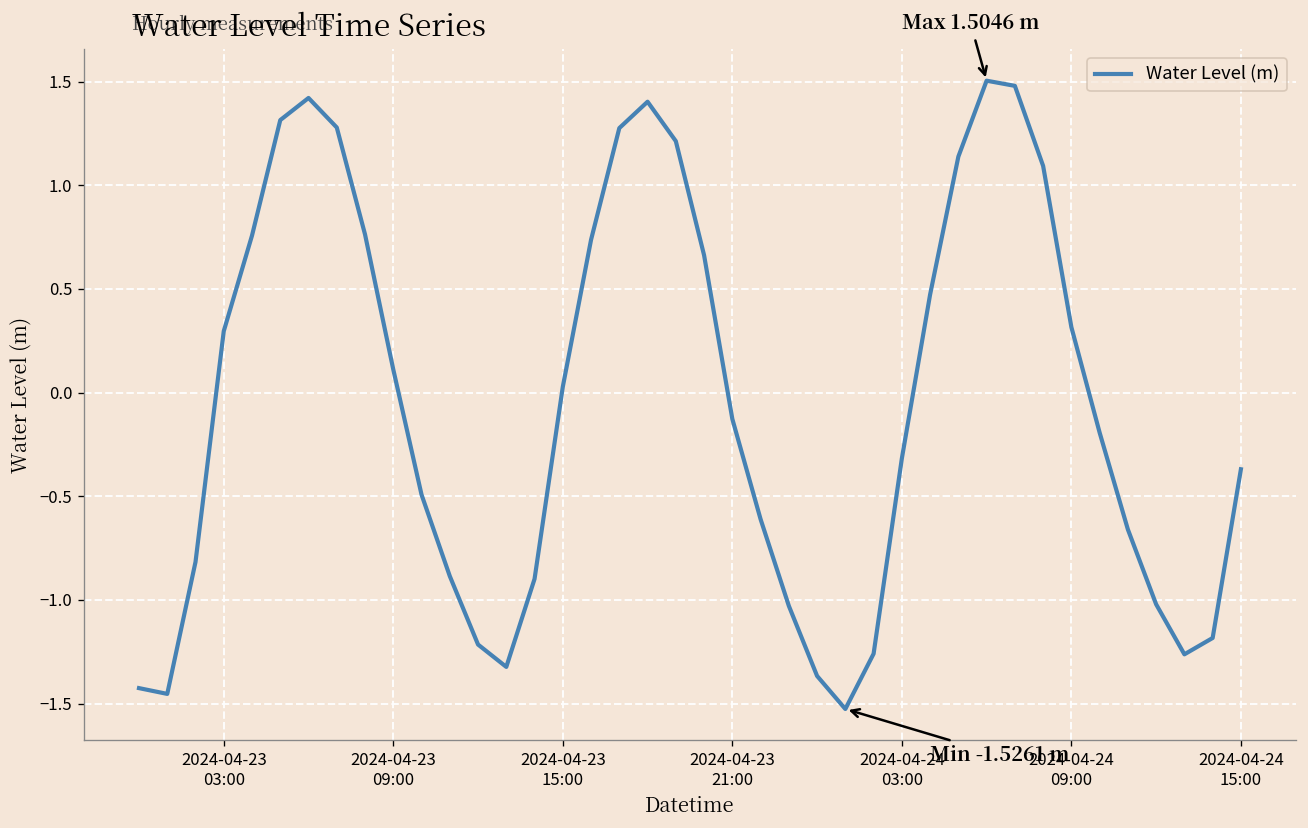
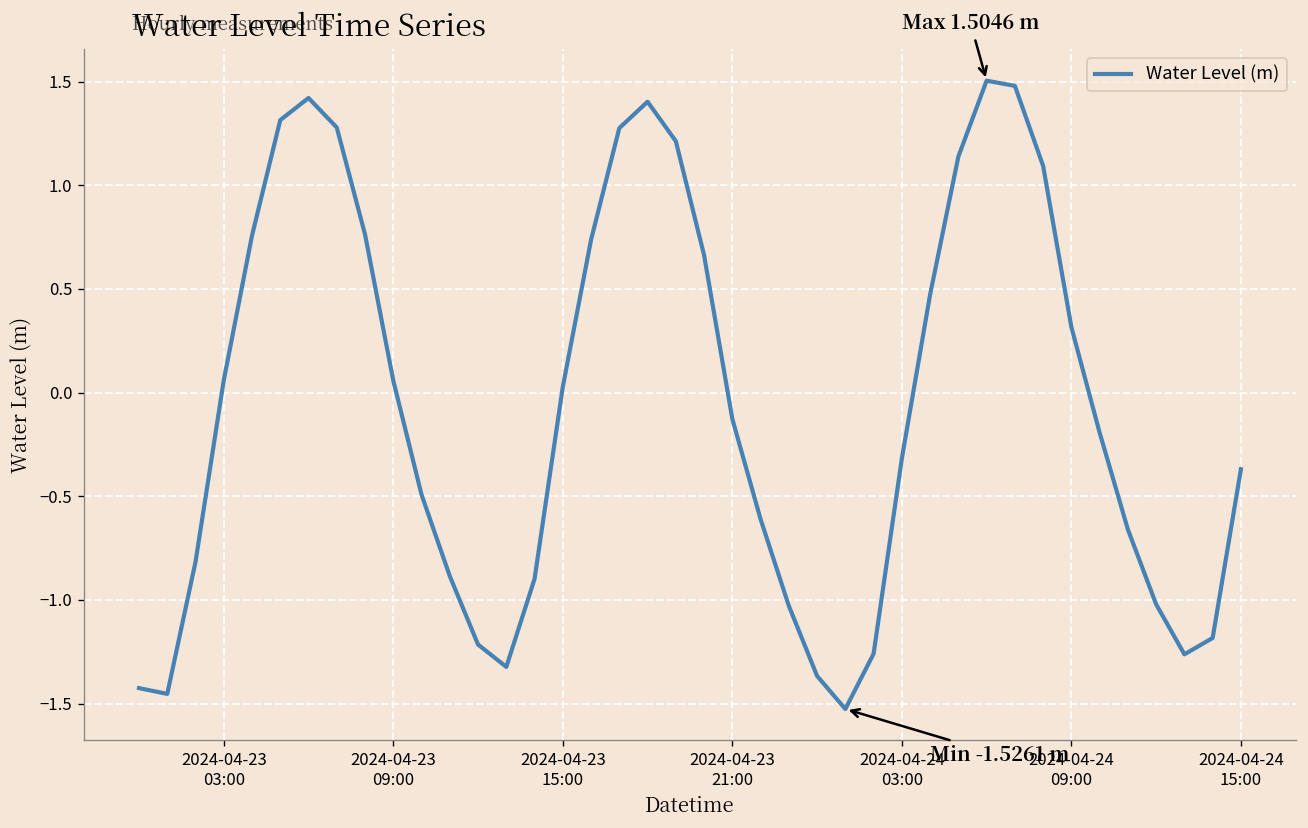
  {
-   "2024-04-23 03:00": 0.30,
-   "2024-04-23 09:00": 0.11,
+   "2024-04-23 03:00": 0.06,
+   "2024-04-23 09:00": 0.06,
    "2024-04-23 15:00": 0.03,
    "2024-04-23 21:00": -0.13,
    "2024-04-24 03:00": -0.32,
    "2024-04-24 09:00": 0.32,
    "2024-04-24 15:00": -0.37
  }
